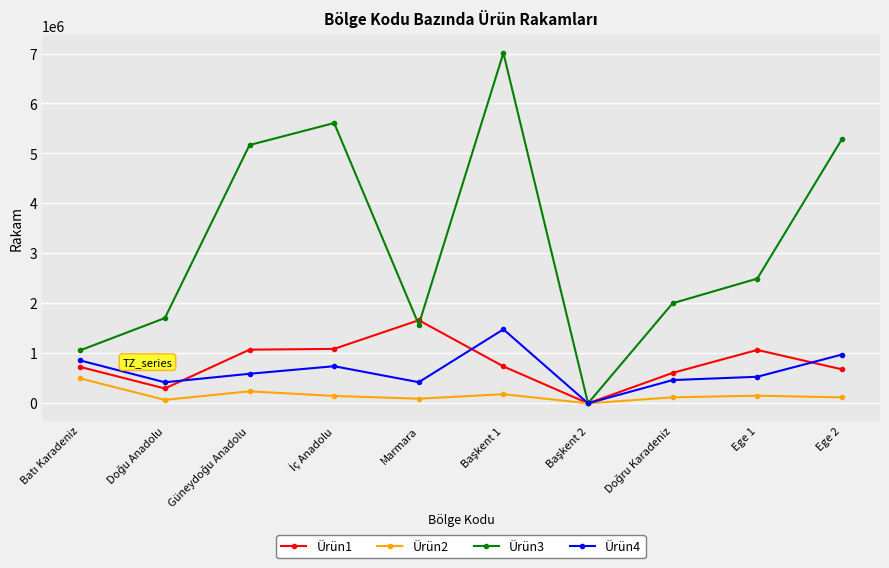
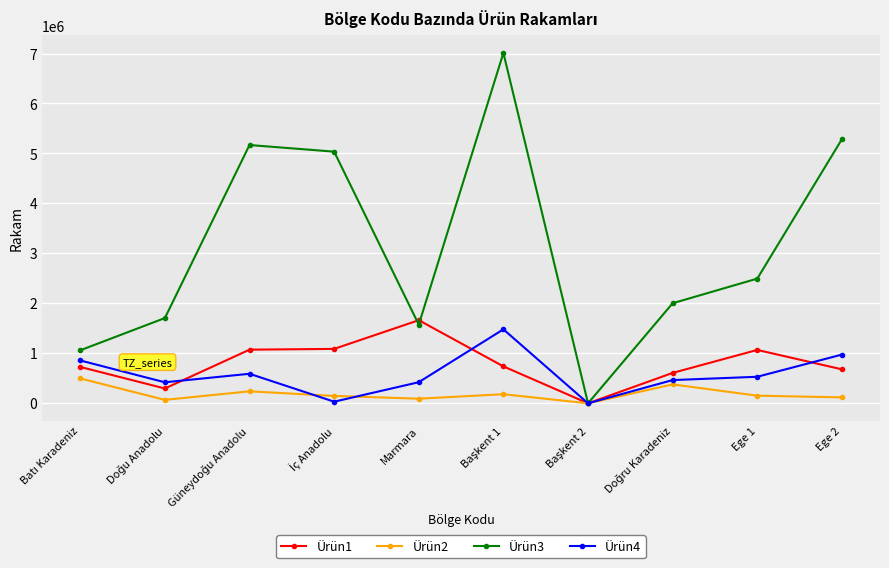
  {
    "Ürün1": {
      "Batı Karadeniz": 700000,
      "Doğu Anadolu": 300000,
      "Güneydoğu Anadolu": 1100000,
      "İç Anadolu": 1100000,
      "Marmara": 1700000,
      "Başkent 1": 700000,
      "Doğru Karadeniz": 600000,
      "Ege 1": 1100000,
      "Ege 2": 700000
    },
    "Ürün2": {
      "Batı Karadeniz": 500000,
      "Doğu Anadolu": 100000,
      "Güneydoğu Anadolu": 200000,
      "İç Anadolu": 100000,
      "Marmara": 100000,
      "Başkent 1": 200000,
-     "Doğru Karadeniz": 100000,
+     "Doğru Karadeniz": 400000,
      "Ege 1": 200000,
      "Ege 2": 100000
    },
    "Ürün3": {
      "Batı Karadeniz": 1100000,
      "Doğu Anadolu": 1700000,
      "Güneydoğu Anadolu": 5200000,
-     "İç Anadolu": 5600000,
+     "İç Anadolu": 5000000,
      "Marmara": 1600000,
      "Başkent 1": 7000000,
      "Doğru Karadeniz": 2000000,
      "Ege 1": 2500000,
      "Ege 2": 5300000
    },
    "Ürün4": {
      "Batı Karadeniz": 900000,
      "Doğu Anadolu": 400000,
      "Güneydoğu Anadolu": 600000,
-     "İç Anadolu": 700000,
+     "İç Anadolu": 0,
      "Marmara": 400000,
      "Başkent 1": 1500000,
      "Doğru Karadeniz": 500000,
      "Ege 1": 500000,
      "Ege 2": 1000000
    }
  }
